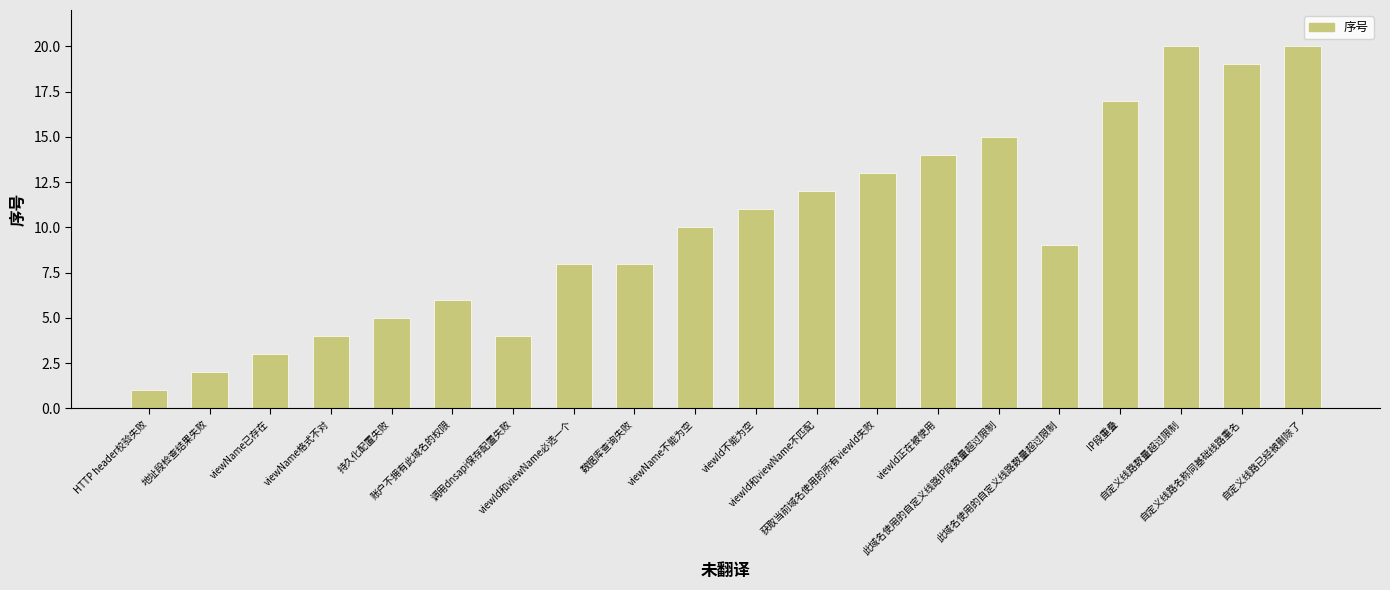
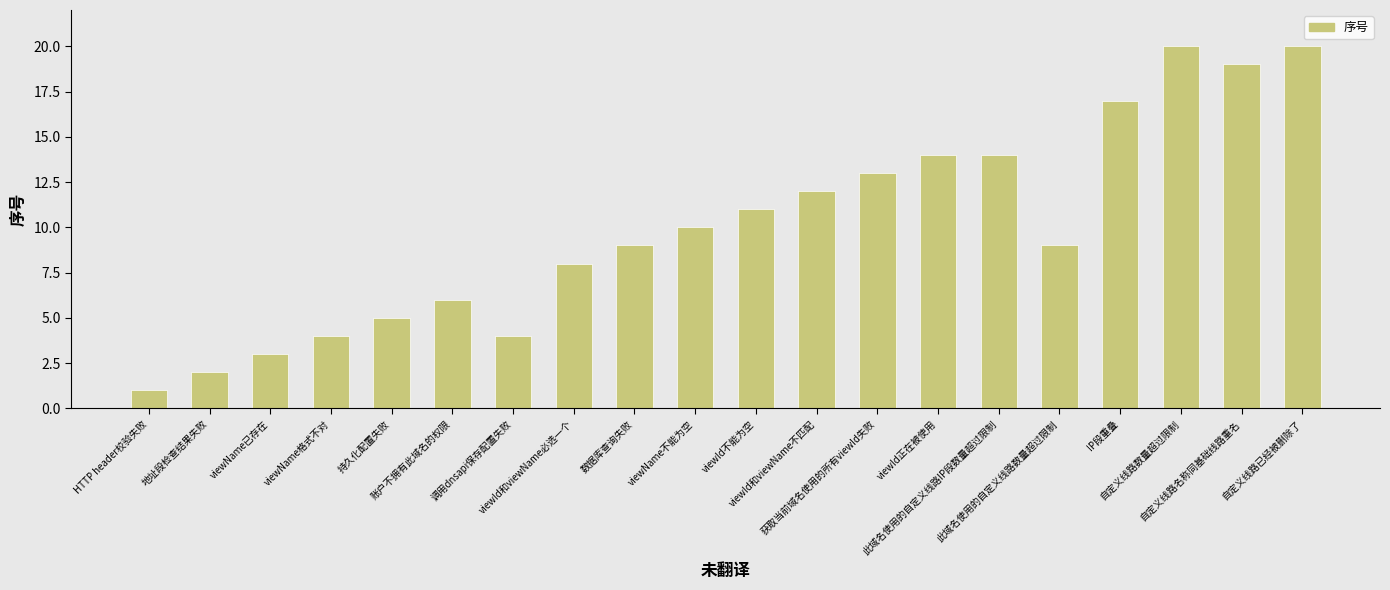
  {
    "HTTP header校验失败": 1,
    "地址段检查结果失败": 2,
    "viewName已存在": 3,
    "viewName格式不对": 4,
    "持久化配置失败": 5,
    "账户不拥有此域名的权限": 6,
    "调用dnsapi保存配置失败": 4,
    "viewId和viewName必选一个": 8,
-   "数据库查询失败": 8,
+   "数据库查询失败": 9,
    "viewName不能为空": 10,
    "viewId不能为空": 11,
    "viewId和viewName不匹配": 12,
    "获取当前域名使用的所有viewId失败": 13,
    "viewId正在被使用": 14,
-   "此域名使用的自定义线路IP段数量超过限制": 15,
+   "此域名使用的自定义线路IP段数量超过限制": 14,
    "此域名使用的自定义线路数量超过限制": 9,
    "IP段重叠": 17,
    "自定义线路数量超过限制": 20,
    "自定义线路名称同基础线路重名": 19,
    "自定义线路已经被删除了": 20
  }
